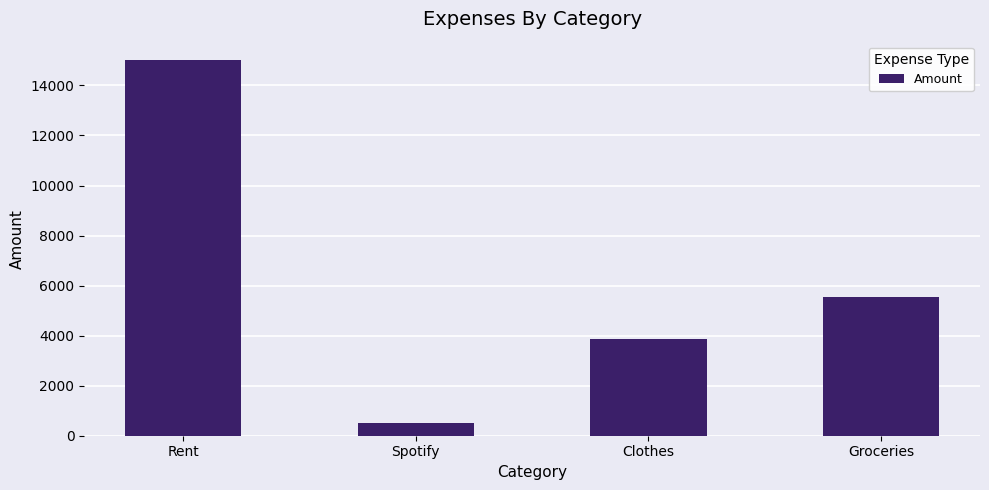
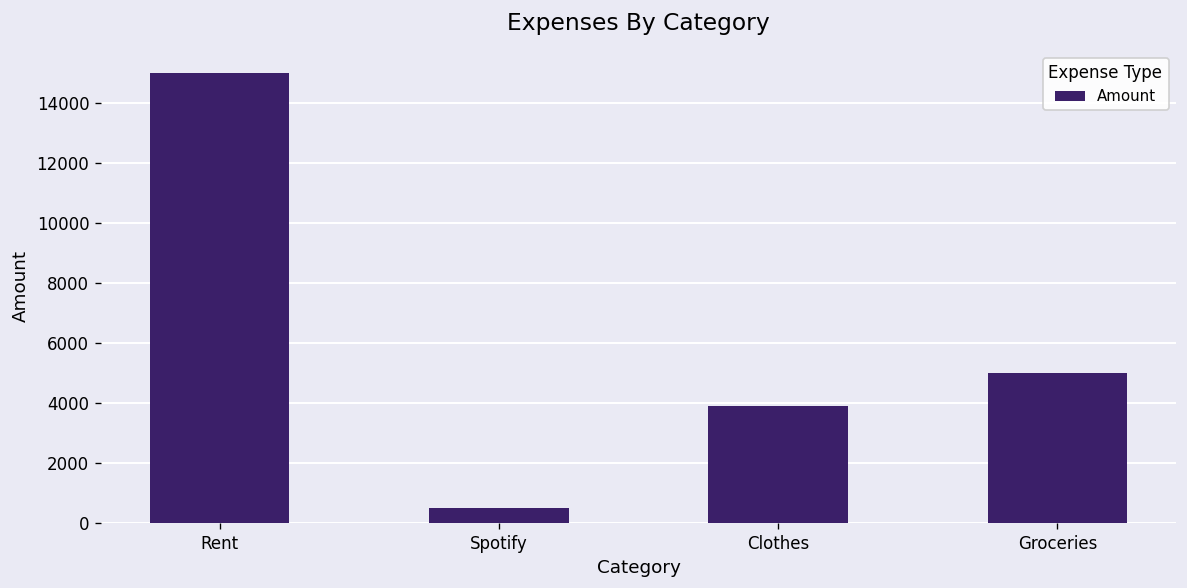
  {
    "Rent": 15000,
    "Spotify": 500,
    "Clothes": 3900,
-   "Groceries": 5500
+   "Groceries": 5000
  }
